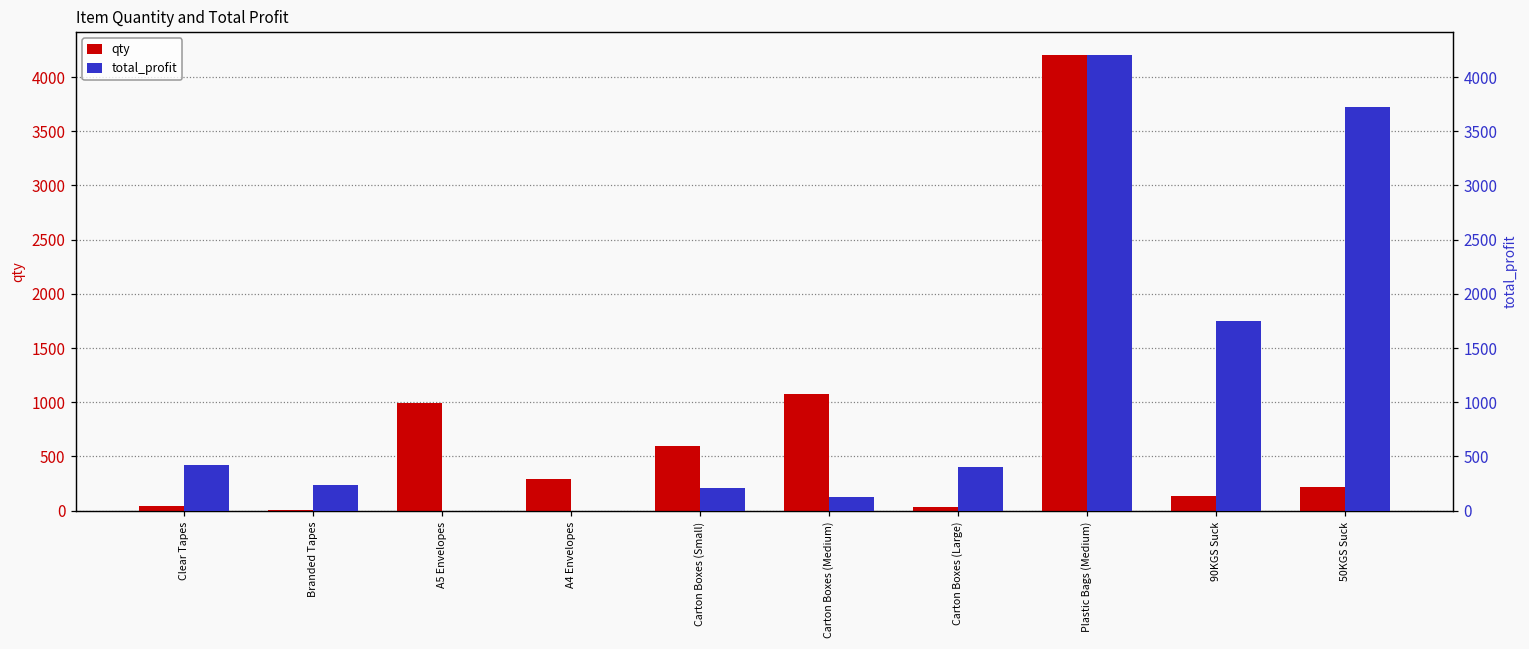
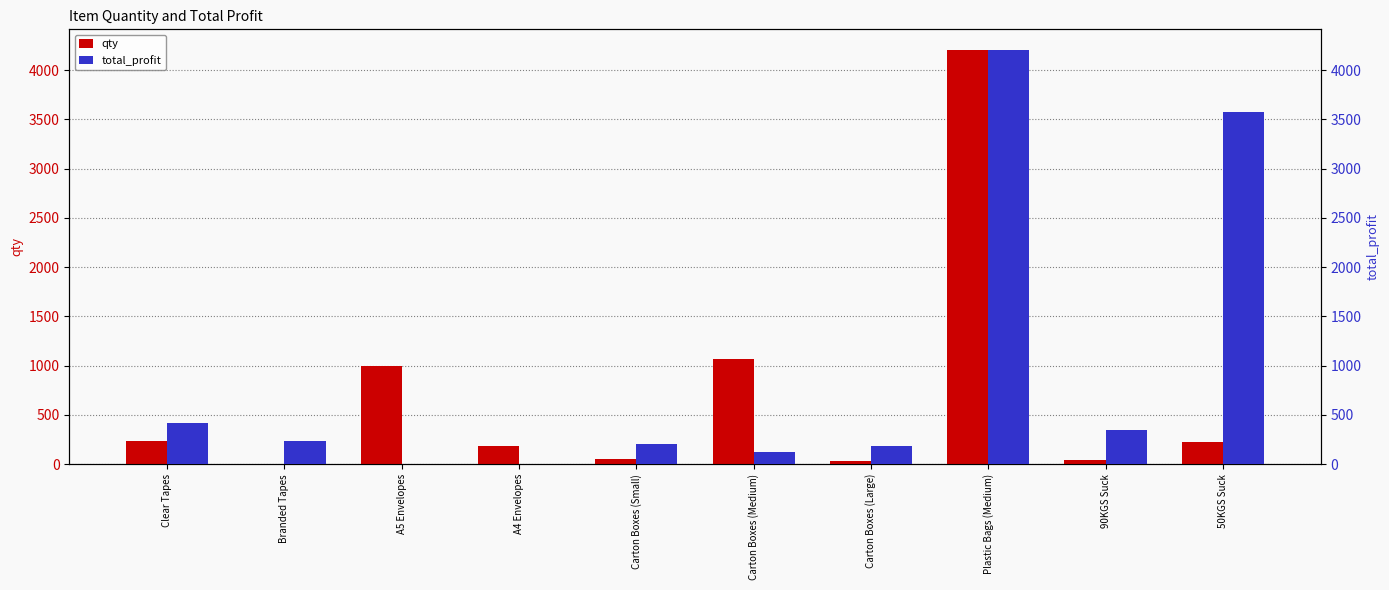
  {
    "qty": {
-     "Clear Tapes": 0,
+     "Clear Tapes": 200,
      "A5 Envelopes": 1000,
-     "A4 Envelopes": 300,
-     "Carton Boxes (Small)": 600,
+     "A4 Envelopes": 200,
+     "Carton Boxes (Small)": 100,
      "Carton Boxes (Medium)": 1100,
      "Carton Boxes (Large)": 0,
      "Plastic Bags (Medium)": 4200,
-     "90KGS Suck": 100,
+     "90KGS Suck": 0,
      "50KGS Suck": 200
    },
    "total_profit": {
      "Clear Tapes": 400,
      "Branded Tapes": 200,
      "A5 Envelopes": 0,
      "A4 Envelopes": 0,
      "Carton Boxes (Small)": 200,
      "Carton Boxes (Medium)": 100,
-     "Carton Boxes (Large)": 400,
+     "Carton Boxes (Large)": 200,
      "Plastic Bags (Medium)": 4200,
-     "90KGS Suck": 1700,
-     "50KGS Suck": 3700
+     "90KGS Suck": 300,
+     "50KGS Suck": 3600
    }
  }
